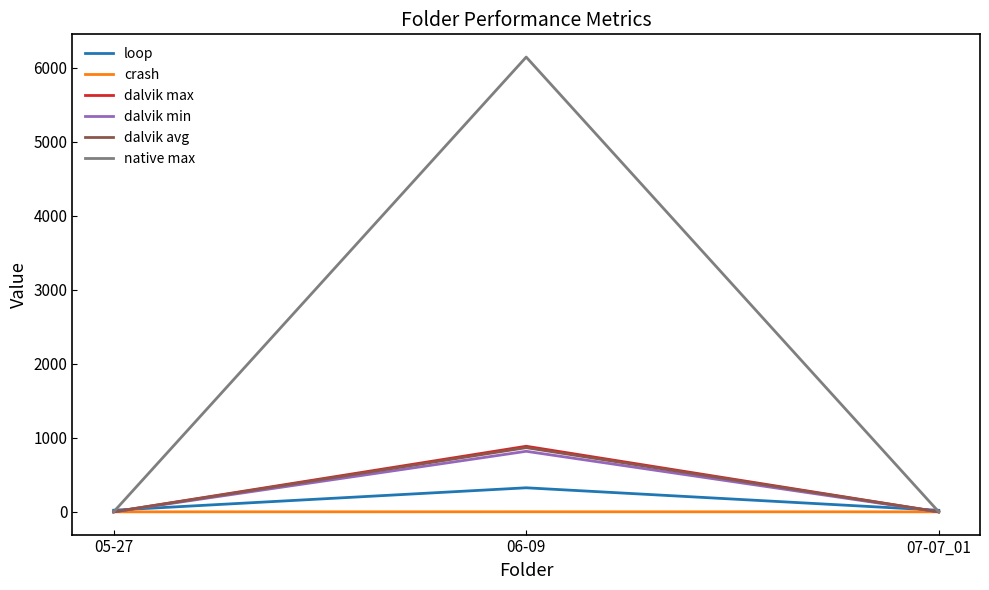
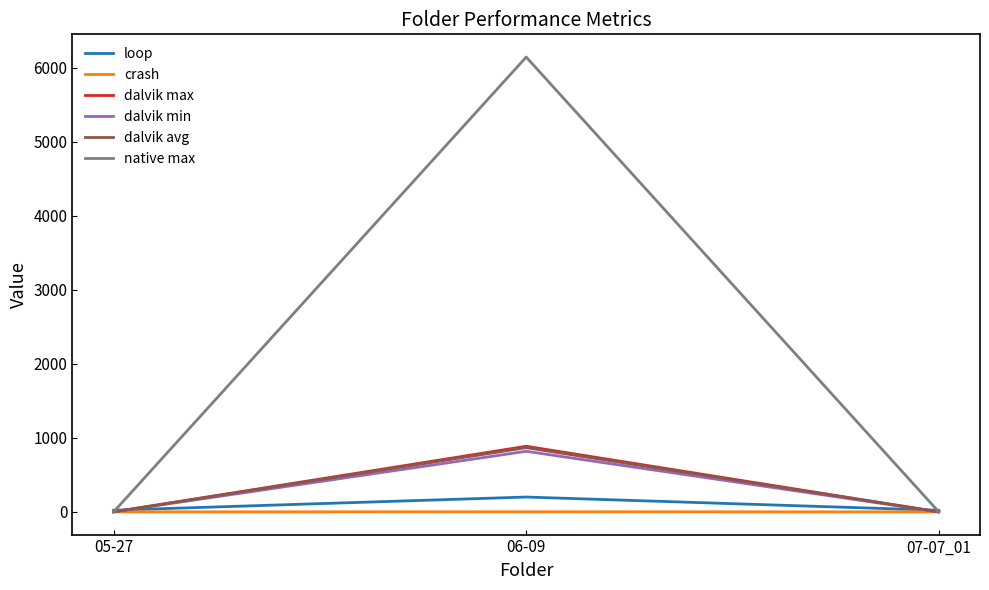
  {
    "loop": {
-     "06-09": 300
+     "06-09": 200
    },
    "crash": {
      "06-09": 0
    },
    "dalvik min": {
      "06-09": 800
    },
    "native max": {
      "06-09": 6100
    }
  }
